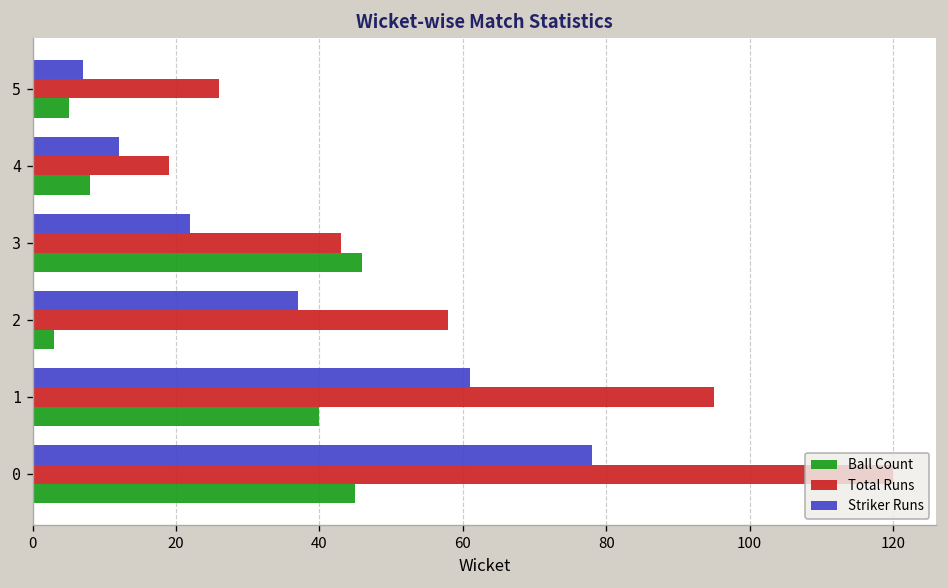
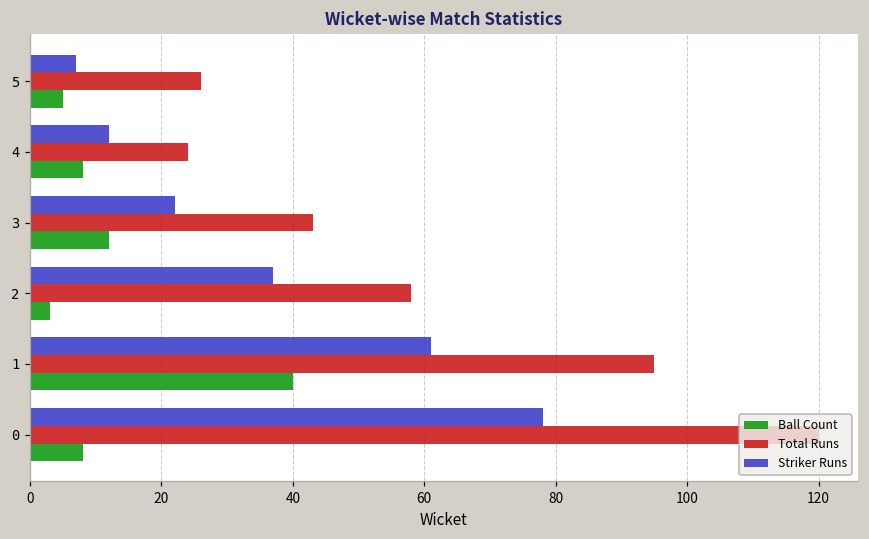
  {
    "Ball Count": {
      "5": 5,
      "4": 8,
-     "3": 46,
+     "3": 12,
      "2": 3,
      "1": 40,
-     "0": 45
+     "0": 8
    },
    "Total Runs": {
      "5": 26,
-     "4": 19,
+     "4": 24,
      "3": 43,
      "2": 58,
      "1": 95
    },
    "Striker Runs": {
      "5": 7,
      "4": 12,
      "3": 22,
      "2": 37,
      "1": 61,
      "0": 78
    }
  }
